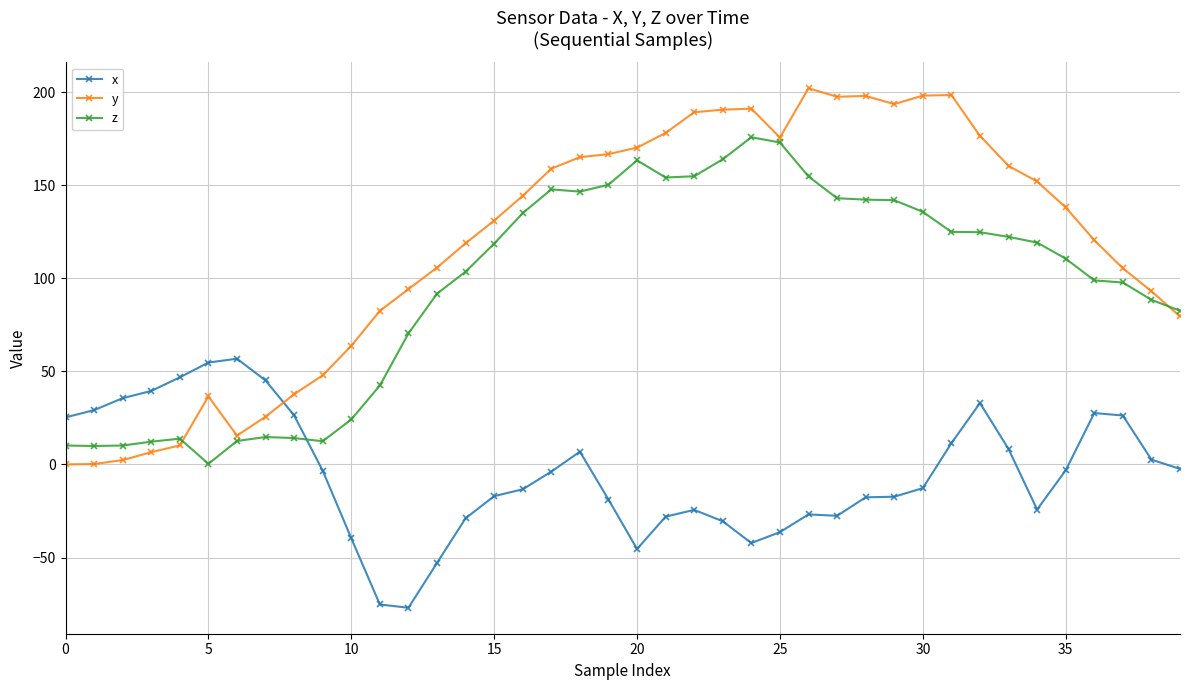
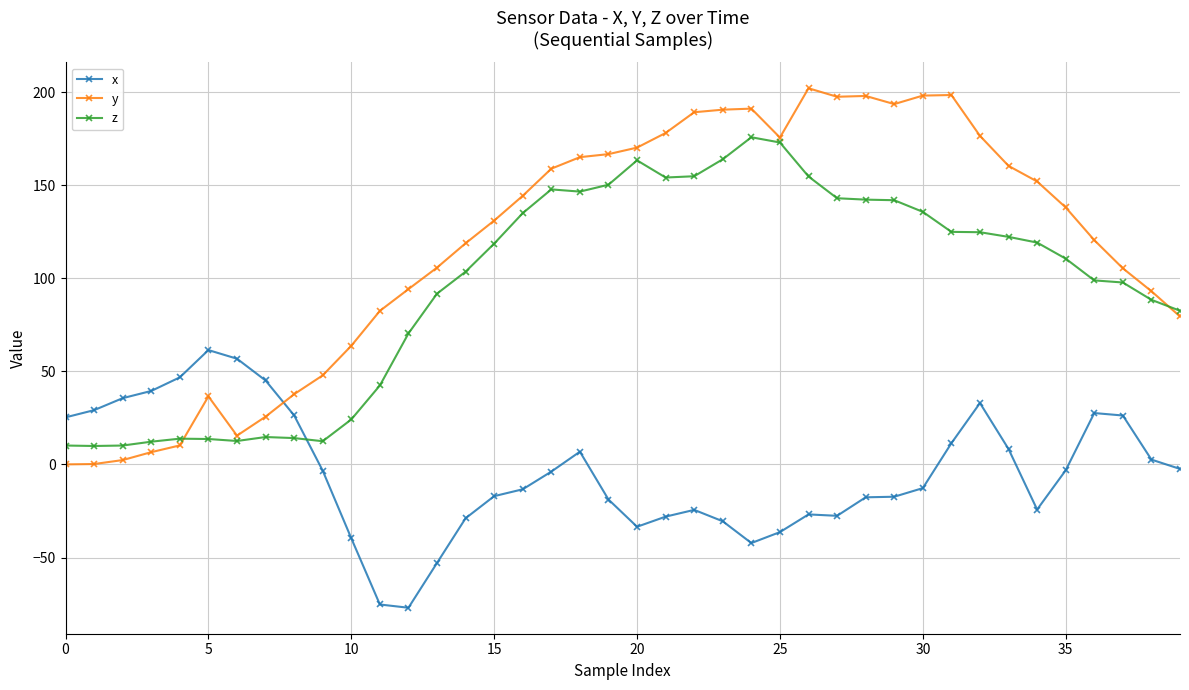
  {
    "x": {
      "0": 25,
-     "5": 55,
+     "5": 61,
      "10": -40,
      "15": -17,
-     "20": -45,
+     "20": -33,
      "25": -36,
      "30": -13,
      "35": -3
    },
    "y": {
      "0": 0,
      "5": 37,
      "10": 64,
      "15": 131,
      "20": 170,
      "25": 176,
      "30": 198,
      "35": 138
    },
    "z": {
      "0": 10,
-     "5": 0,
+     "5": 14,
      "10": 24,
      "15": 119,
      "20": 163,
      "25": 173,
      "30": 136,
      "35": 111
    }
  }
